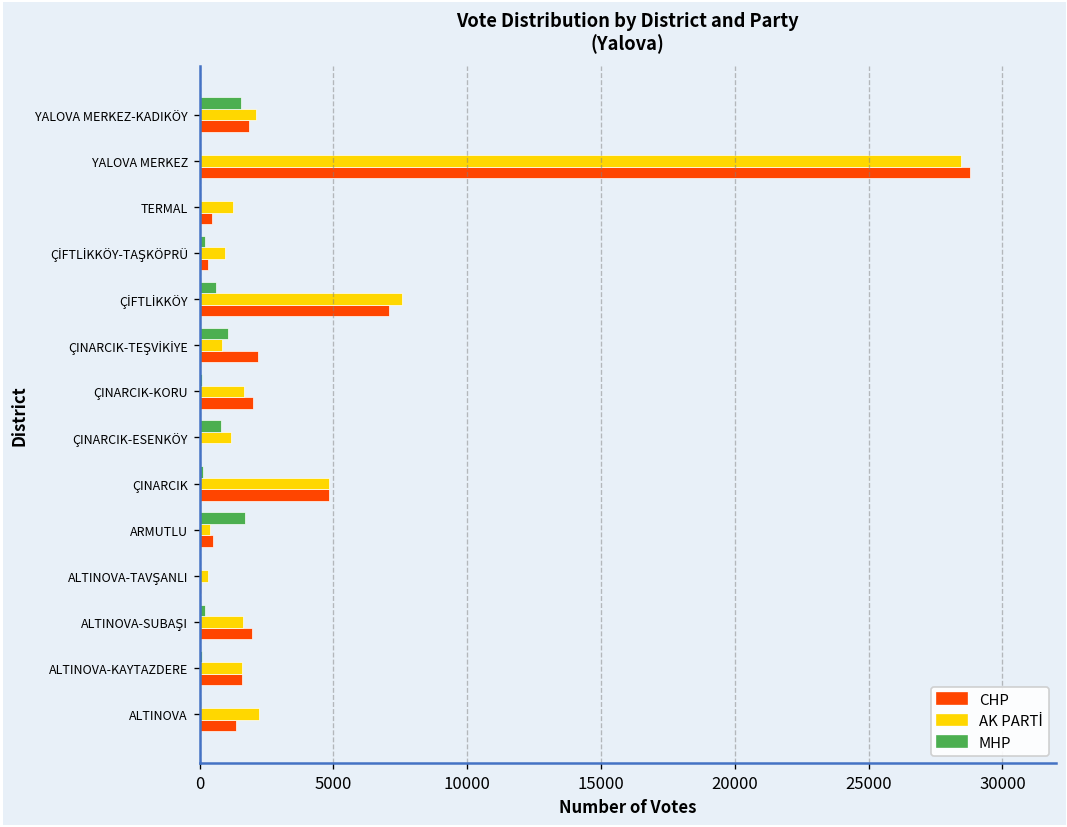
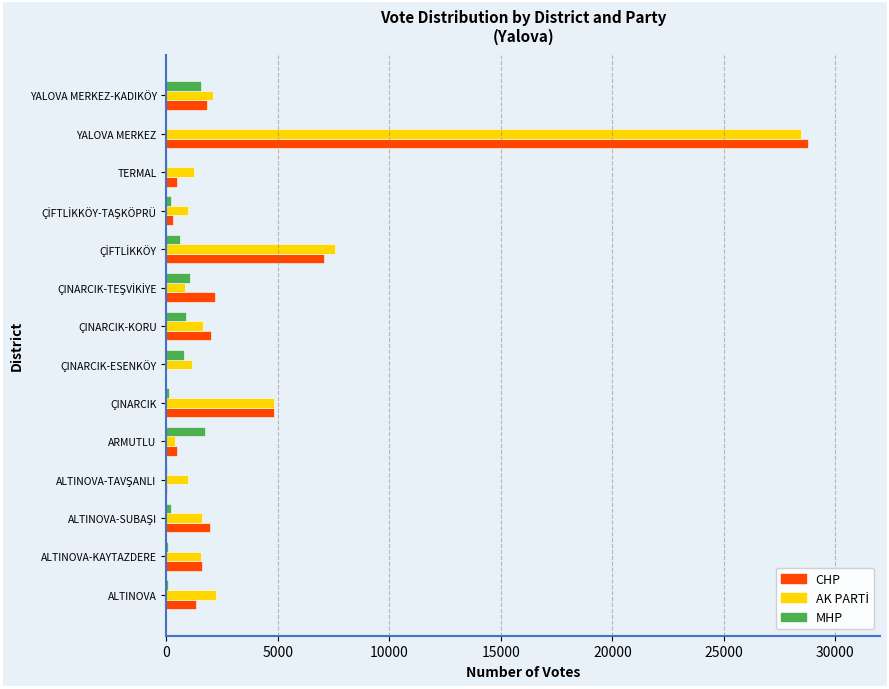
  {
    "CHP": {
      "YALOVA MERKEZ-KADIKÖY": 1800,
      "YALOVA MERKEZ": 28800,
      "TERMAL": 500,
      "ÇİFTLİKKÖY-TAŞKÖPRÜ": 300,
      "ÇİFTLİKKÖY": 7100,
      "ÇINARCIK-TEŞVİKİYE": 2200,
      "ÇINARCIK-KORU": 2000,
      "ÇINARCIK-ESENKÖY": 0,
      "ÇINARCIK": 4800,
      "ARMUTLU": 500,
      "ALTINOVA-SUBAŞI": 2000,
      "ALTINOVA-KAYTAZDERE": 1600,
      "ALTINOVA": 1300
    },
    "AK PARTİ": {
      "YALOVA MERKEZ-KADIKÖY": 2100,
      "YALOVA MERKEZ": 28400,
      "TERMAL": 1300,
      "ÇİFTLİKKÖY-TAŞKÖPRÜ": 1000,
      "ÇİFTLİKKÖY": 7600,
      "ÇINARCIK-TEŞVİKİYE": 800,
      "ÇINARCIK-KORU": 1700,
      "ÇINARCIK-ESENKÖY": 1200,
      "ÇINARCIK": 4800,
      "ARMUTLU": 400,
-     "ALTINOVA-TAVŞANLI": 300,
+     "ALTINOVA-TAVŞANLI": 1000,
      "ALTINOVA-SUBAŞI": 1600,
      "ALTINOVA-KAYTAZDERE": 1600,
      "ALTINOVA": 2200
    },
    "MHP": {
      "YALOVA MERKEZ-KADIKÖY": 1500,
      "YALOVA MERKEZ": 0,
      "ÇİFTLİKKÖY-TAŞKÖPRÜ": 200,
      "ÇİFTLİKKÖY": 600,
      "ÇINARCIK-TEŞVİKİYE": 1000,
-     "ÇINARCIK-KORU": 100,
+     "ÇINARCIK-KORU": 900,
      "ÇINARCIK-ESENKÖY": 800,
      "ÇINARCIK": 100,
      "ARMUTLU": 1700,
      "ALTINOVA-SUBAŞI": 200
    }
  }
